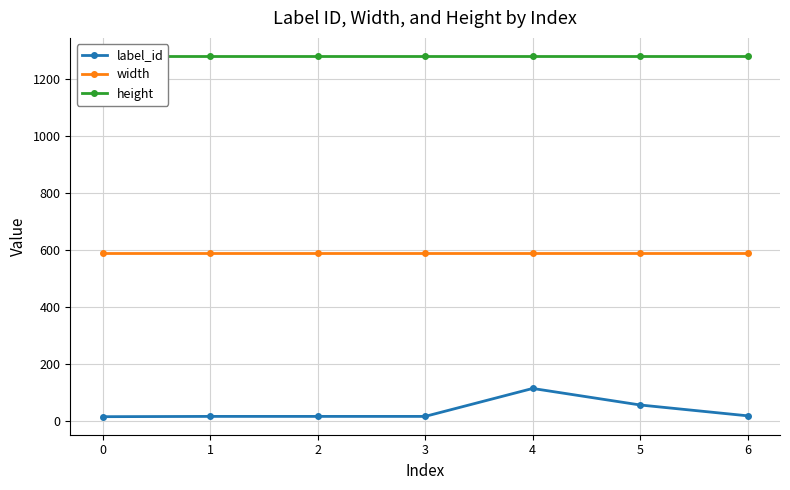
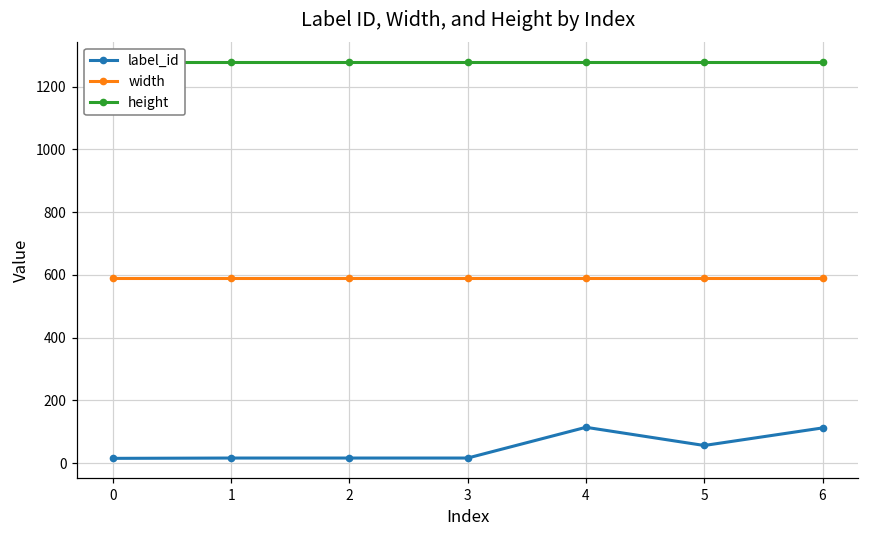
  {
    "label_id": {
      "0": 20,
      "1": 20,
      "2": 20,
      "3": 20,
      "4": 110,
      "5": 60,
-     "6": 20
+     "6": 110
    },
    "width": {
      "0": 590,
      "1": 590,
      "2": 590,
      "3": 590,
      "4": 590,
      "5": 590,
      "6": 590
    },
    "height": {
      "1": 1280,
      "2": 1280,
      "3": 1280,
      "4": 1280,
      "5": 1280,
      "6": 1280
    }
  }
